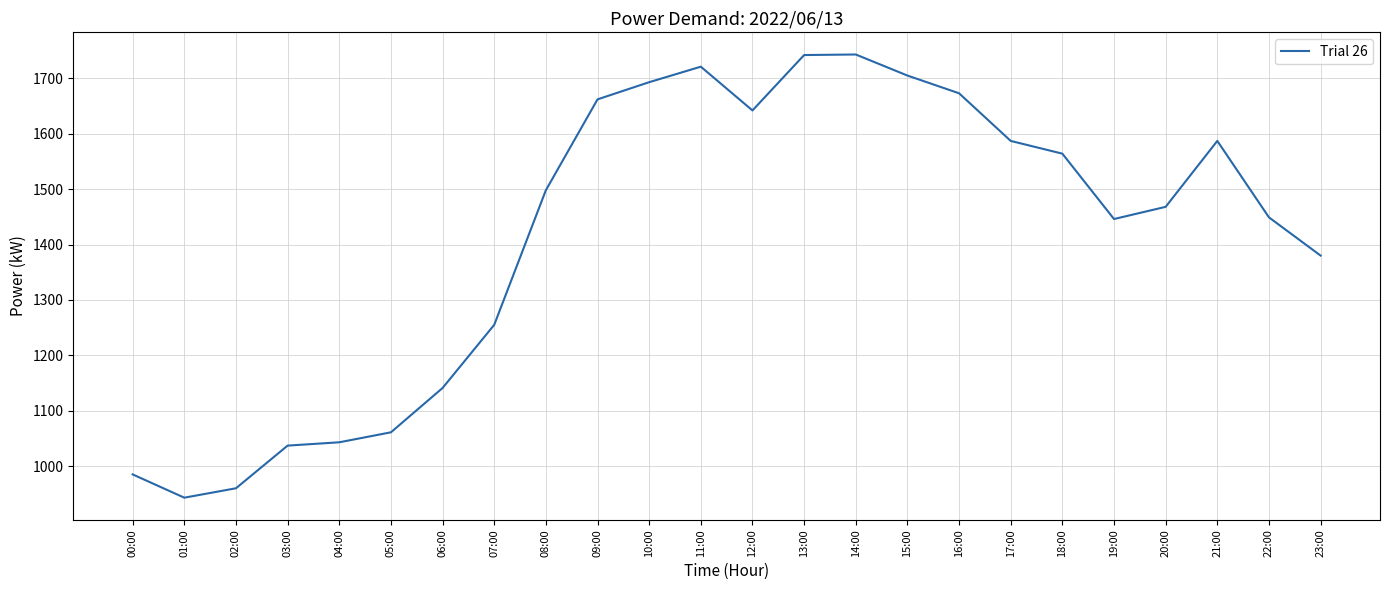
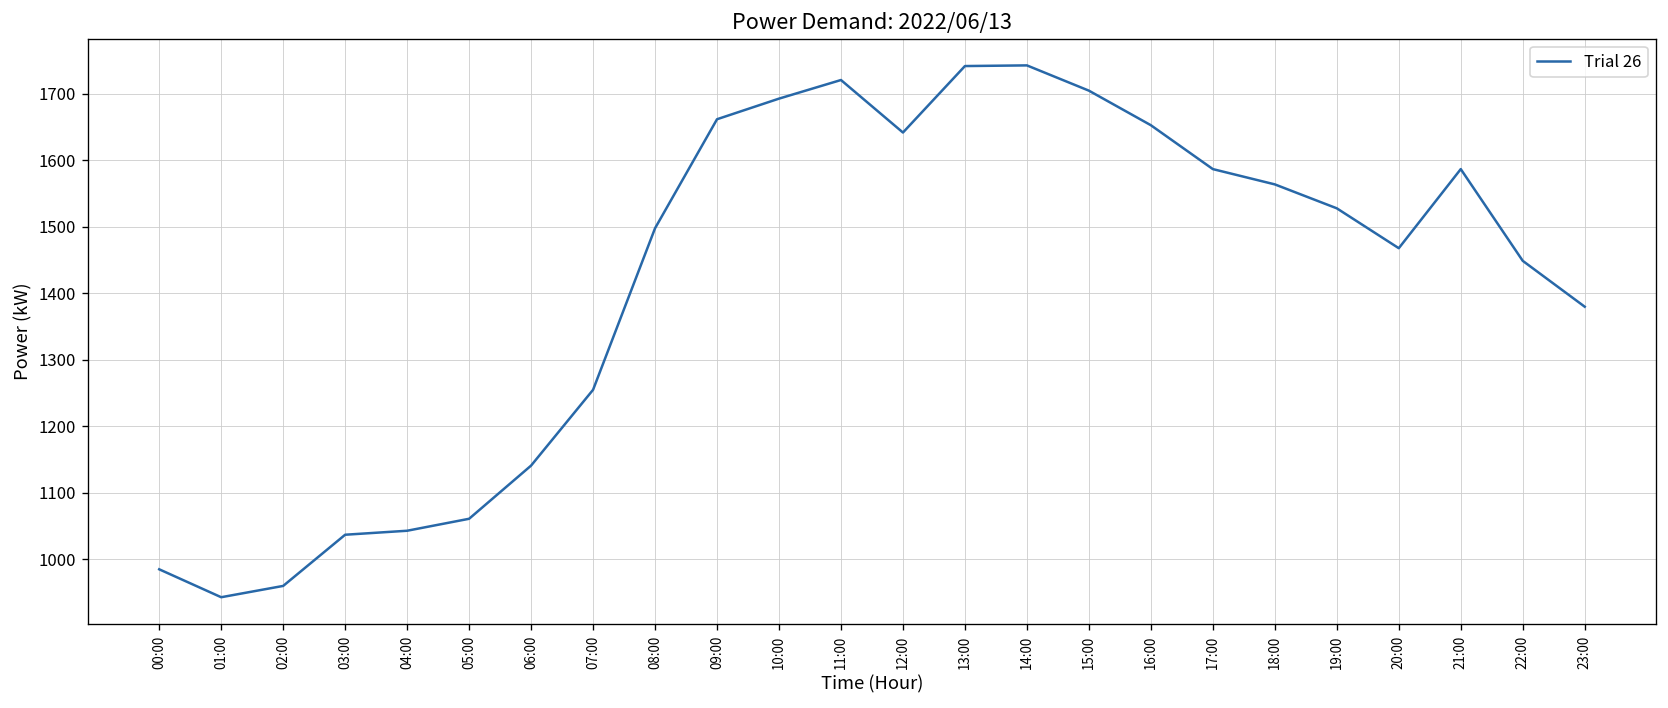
  {
    "00:00": 990,
    "01:00": 940,
    "02:00": 960,
    "03:00": 1040,
    "04:00": 1040,
    "05:00": 1060,
    "06:00": 1140,
    "07:00": 1260,
    "08:00": 1500,
    "09:00": 1660,
    "10:00": 1690,
    "11:00": 1720,
    "12:00": 1640,
    "13:00": 1740,
    "14:00": 1740,
    "15:00": 1710,
-   "16:00": 1670,
+   "16:00": 1650,
    "17:00": 1590,
    "18:00": 1560,
-   "19:00": 1450,
+   "19:00": 1530,
    "20:00": 1470,
    "21:00": 1590,
    "22:00": 1450,
    "23:00": 1380
  }
